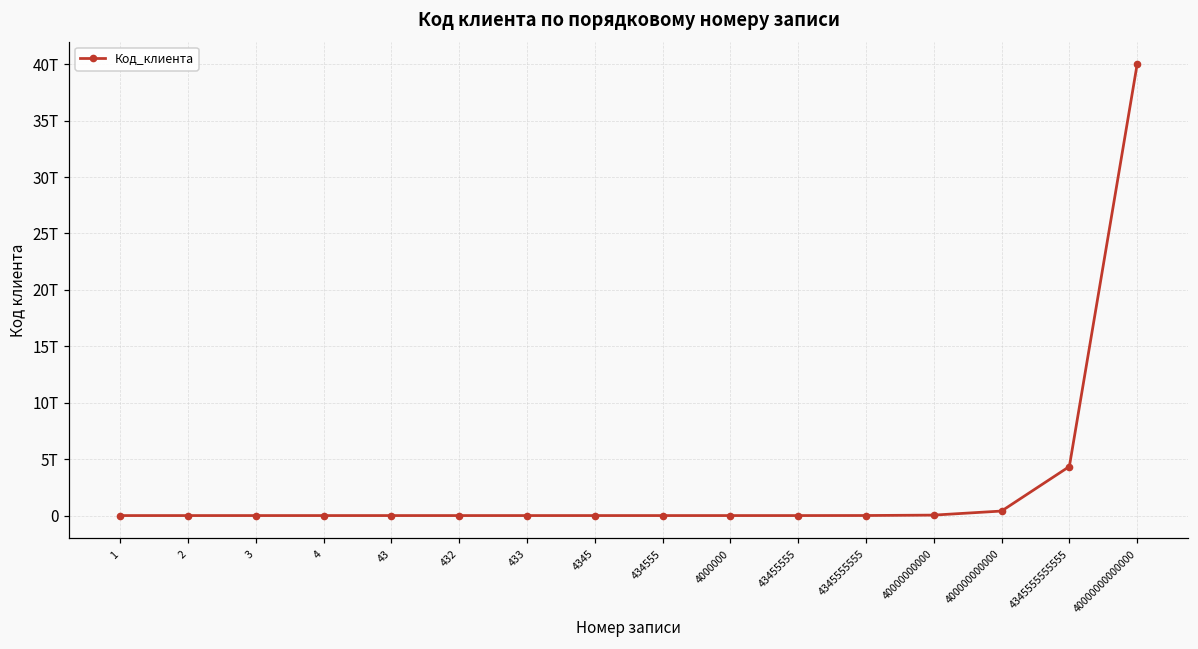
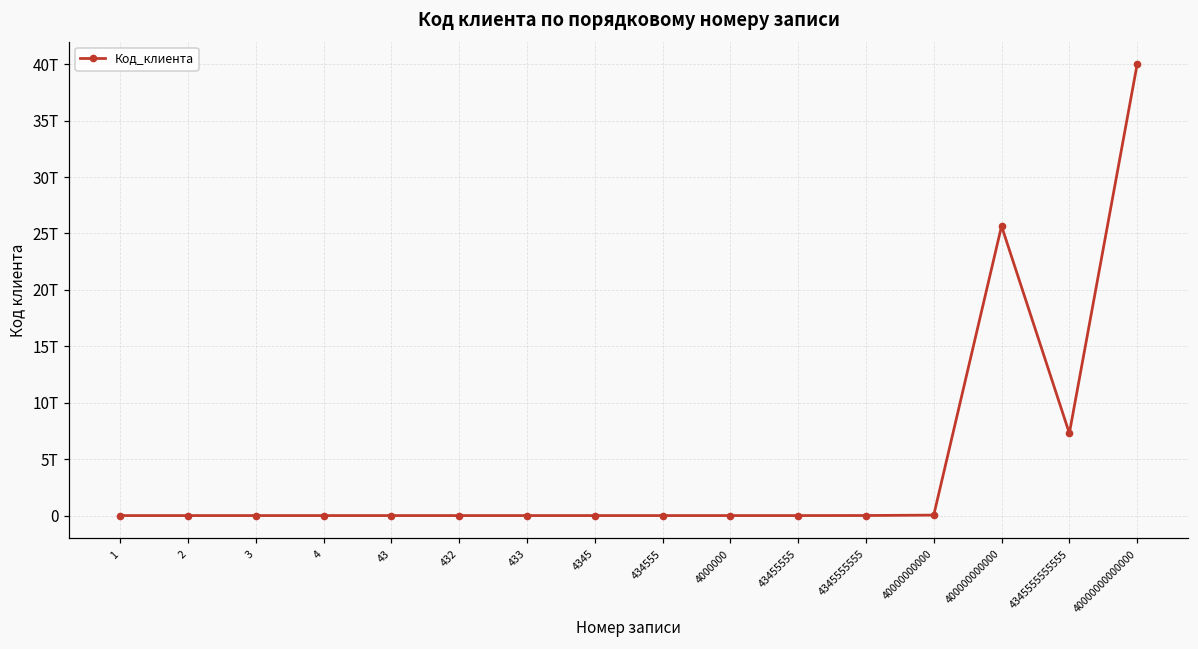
  {
    "1": "0.0T",
    "2": "0.0T",
    "3": "0.0T",
    "4": "0.0T",
    "43": "0.0T",
    "432": "0.0T",
    "433": "0.0T",
    "4345": "0.0T",
    "434555": "0.0T",
    "4000000": "0.0T",
    "43455555": "0.0T",
    "4345555555": "0.0T",
    "40000000000": "0.0T",
-   "400000000000": "0.4T",
-   "4345555555555": "4.3T",
+   "400000000000": "25.7T",
+   "4345555555555": "7.3T",
    "40000000000000": "40.0T"
  }
